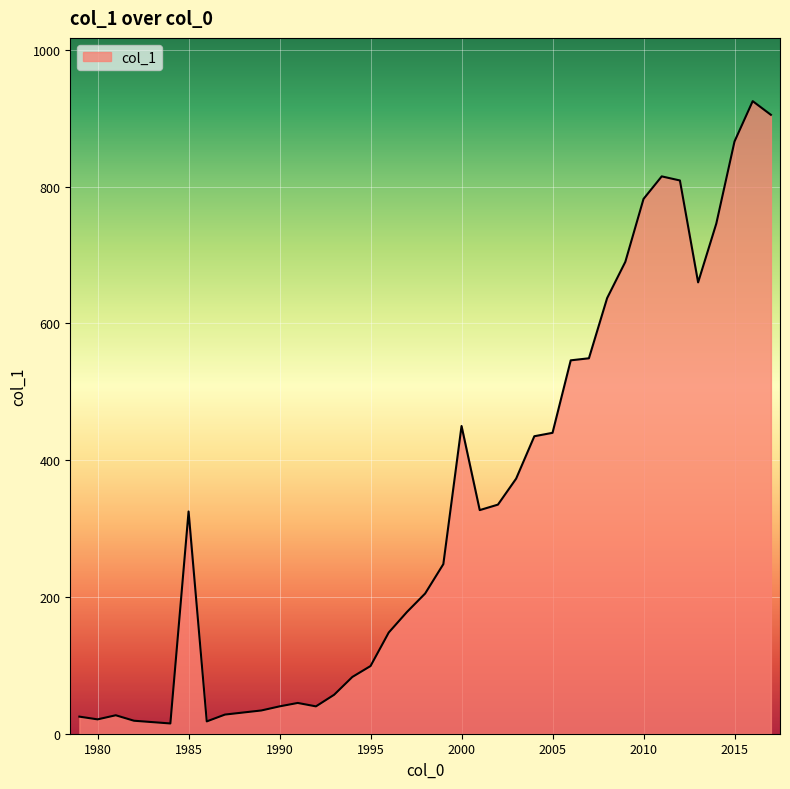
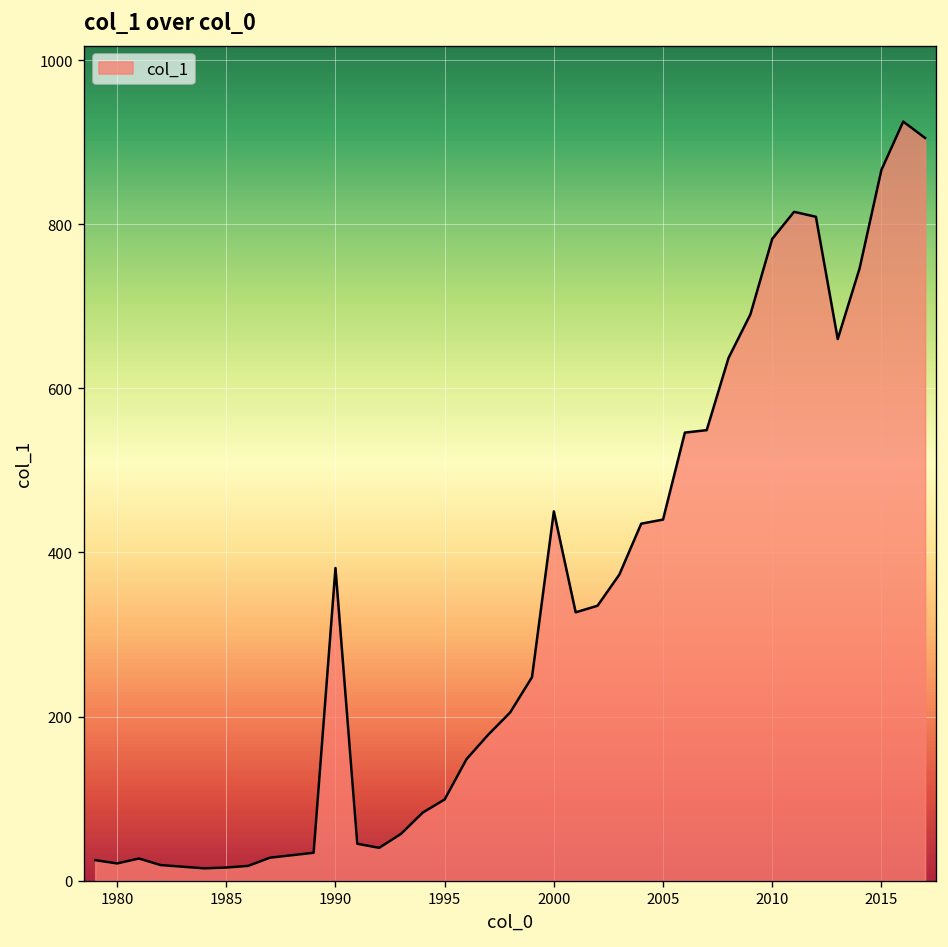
  {
    "1980": 20,
-   "1985": 330,
-   "1990": 40,
+   "1985": 20,
+   "1990": 380,
    "1995": 100,
    "2000": 450,
    "2005": 440,
    "2010": 780,
    "2015": 870
  }
